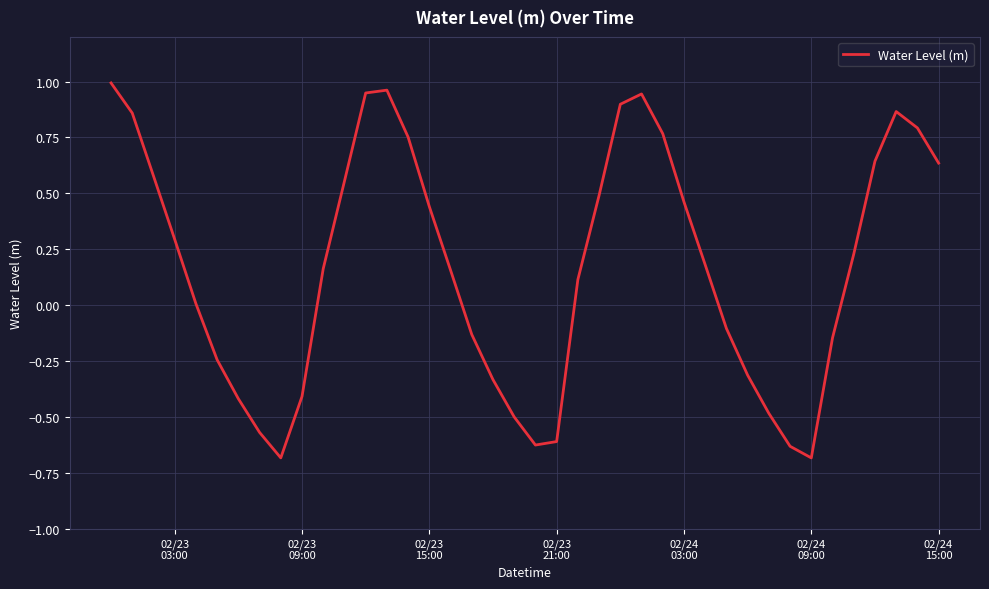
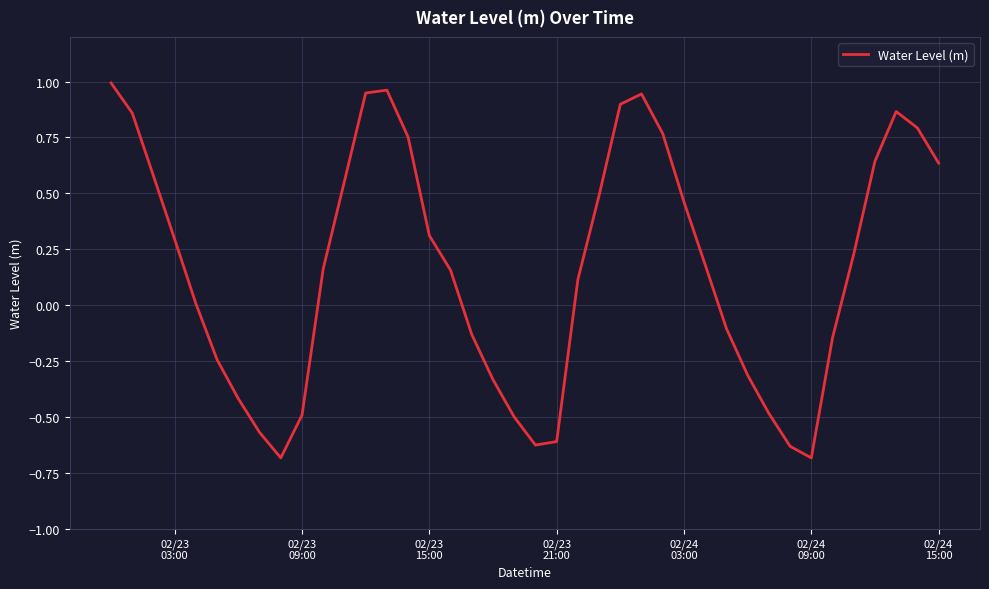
  {
    "02/23 03:00": 0.29,
-   "02/23 09:00": -0.41,
-   "02/23 15:00": 0.44,
+   "02/23 09:00": -0.49,
+   "02/23 15:00": 0.31,
    "02/23 21:00": -0.61,
    "02/24 03:00": 0.46,
    "02/24 09:00": -0.68,
    "02/24 15:00": 0.64
  }
